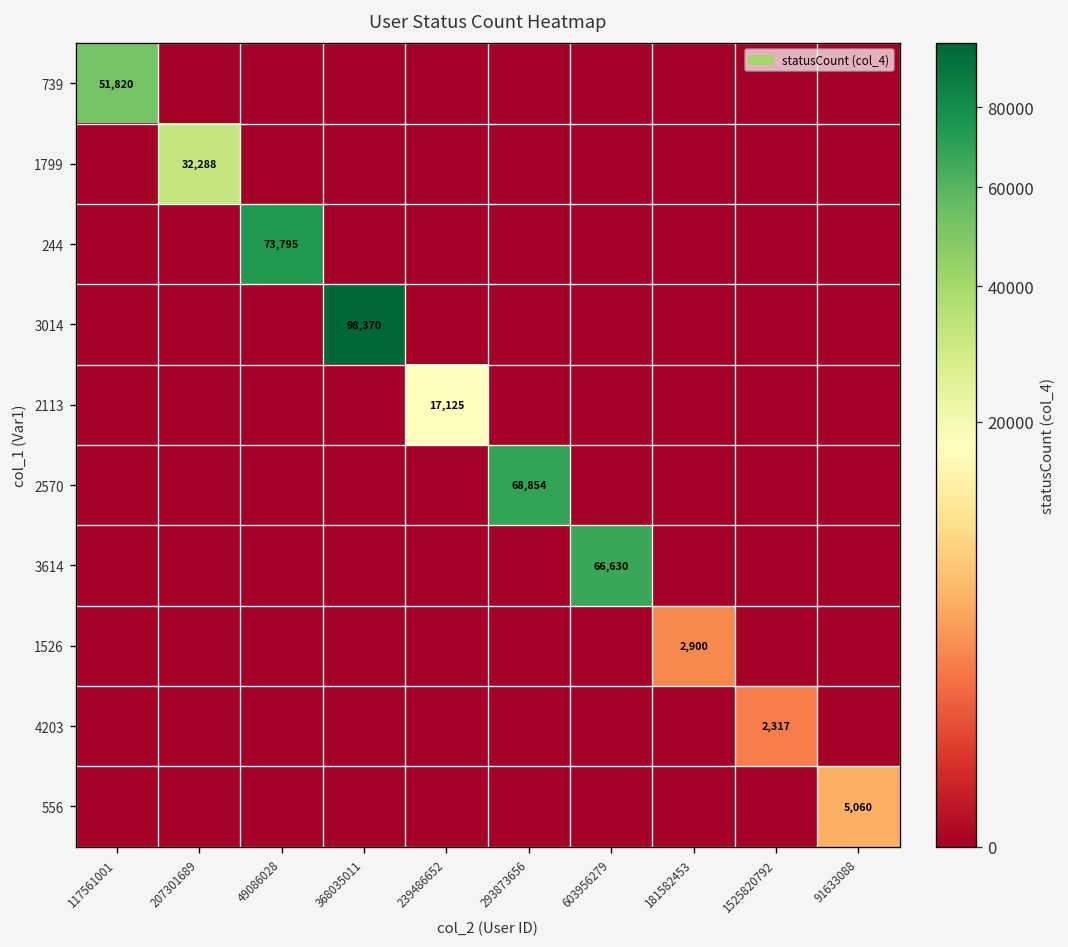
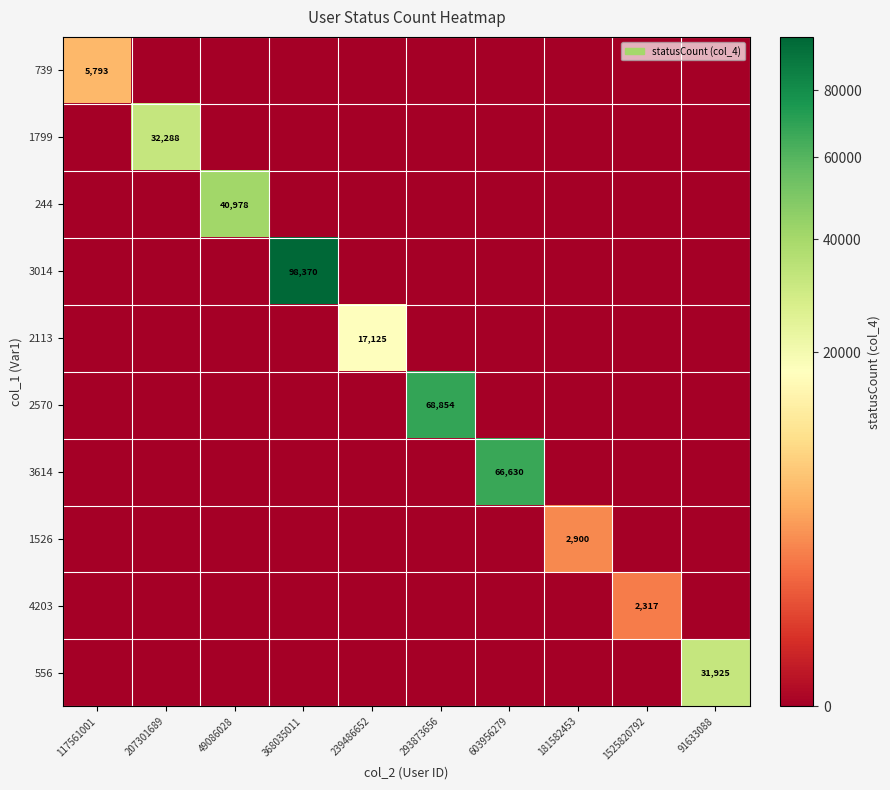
  {
    "739": {
-     "117561001": "51,820"
+     "117561001": "5,793"
    },
    "1799": {
      "207301689": "32,288"
    },
    "244": {
-     "49086028": "73,795"
+     "49086028": "40,978"
    },
    "3014": {
      "368035011": "98,370"
    },
    "2113": {
      "239486652": "17,125"
    },
    "2570": {
      "293873656": "68,854"
    },
    "3614": {
      "603956279": "66,630"
    },
    "1526": {
      "181582453": "2,900"
    },
    "4203": {
      "1525820792": "2,317"
    },
    "556": {
-     "91633088": "5,060"
+     "91633088": "31,925"
    }
  }
